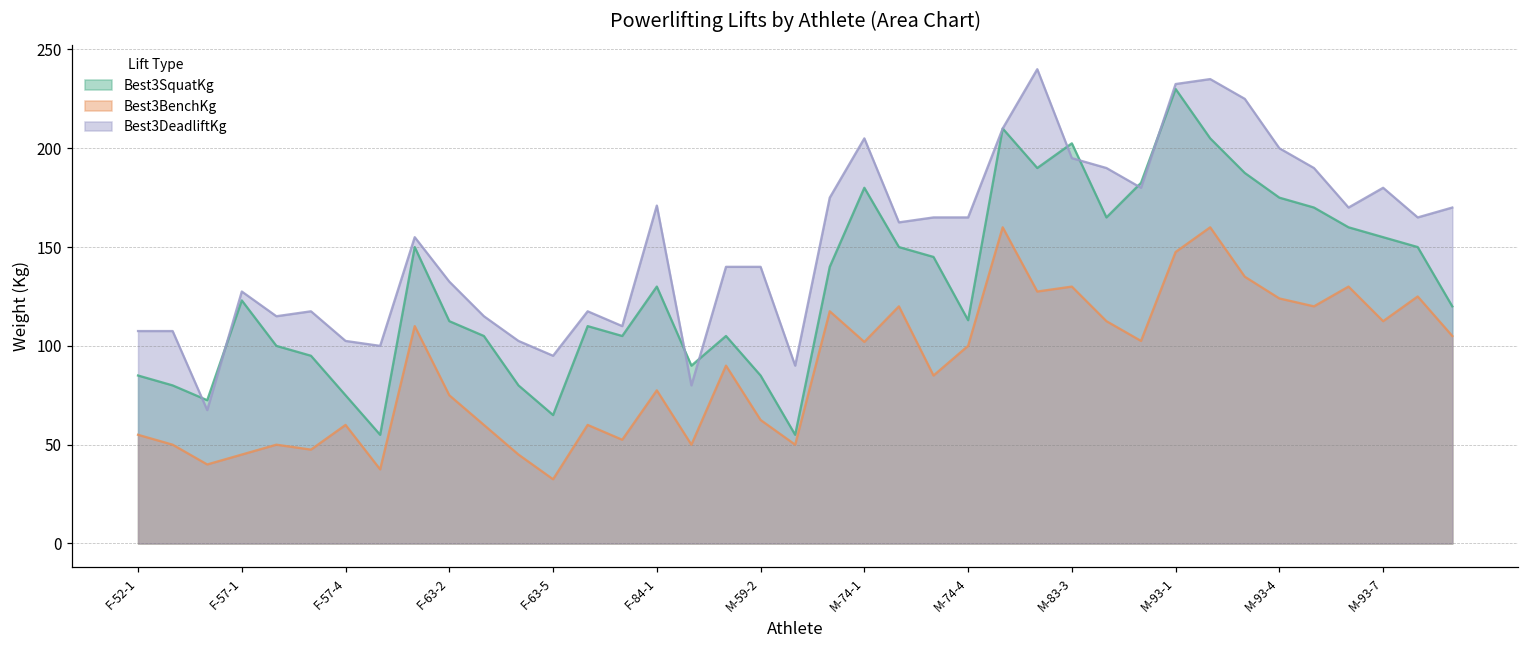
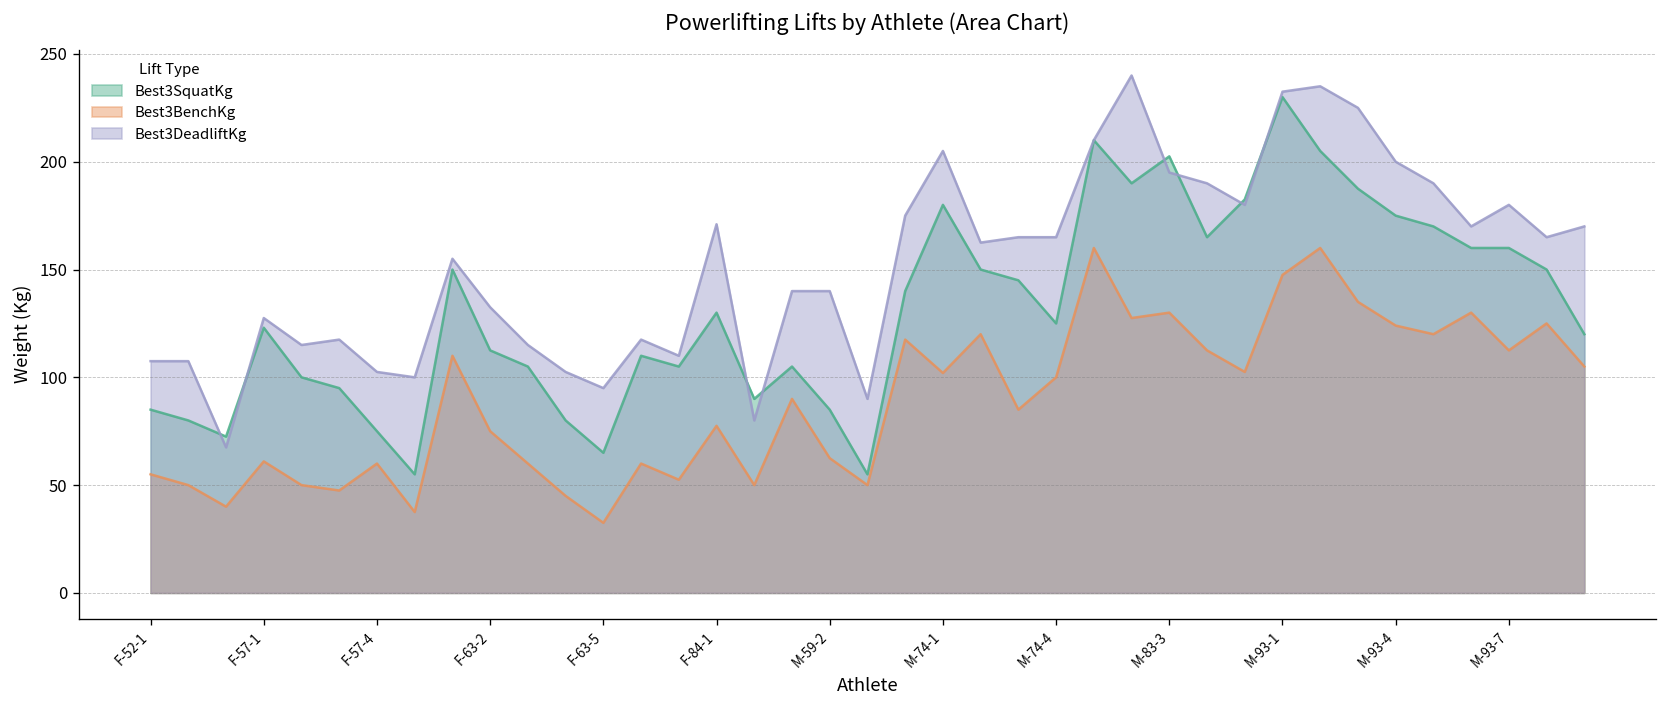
  {
    "Best3SquatKg": {
      "F-52-1": 85,
      "F-57-1": 123,
      "F-57-4": 75,
      "F-63-2": 113,
      "F-63-5": 65,
      "F-84-1": 130,
      "M-59-2": 85,
      "M-74-1": 180,
-     "M-74-4": 113,
+     "M-74-4": 125,
      "M-83-3": 203,
      "M-93-1": 230,
      "M-93-4": 175,
-     "M-93-7": 155
+     "M-93-7": 160
    },
    "Best3BenchKg": {
      "F-52-1": 55,
-     "F-57-1": 45,
+     "F-57-1": 61,
      "F-57-4": 60,
      "F-63-2": 75,
      "F-63-5": 33,
      "F-84-1": 78,
      "M-59-2": 63,
      "M-74-1": 102,
      "M-74-4": 100,
      "M-83-3": 130,
      "M-93-1": 148,
      "M-93-4": 124,
      "M-93-7": 113
    },
    "Best3DeadliftKg": {
      "F-52-1": 108,
      "F-57-1": 128,
      "F-57-4": 103,
      "F-63-2": 133,
      "F-63-5": 95,
      "F-84-1": 171,
      "M-59-2": 140,
      "M-74-1": 205,
      "M-74-4": 165,
      "M-83-3": 195,
      "M-93-1": 233,
      "M-93-4": 200,
      "M-93-7": 180
    }
  }
